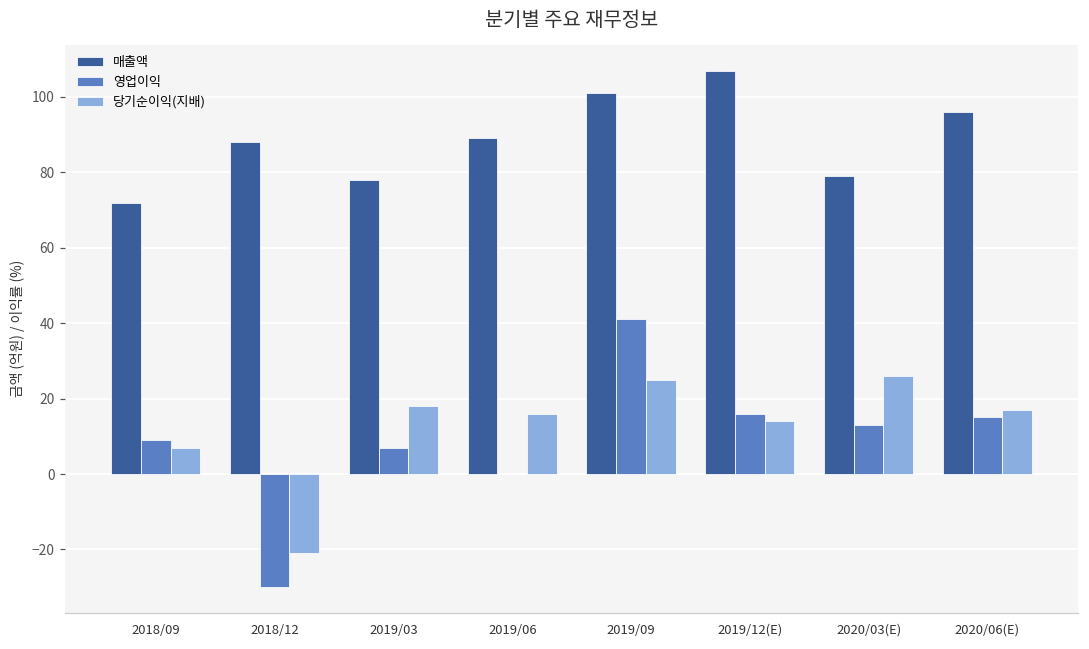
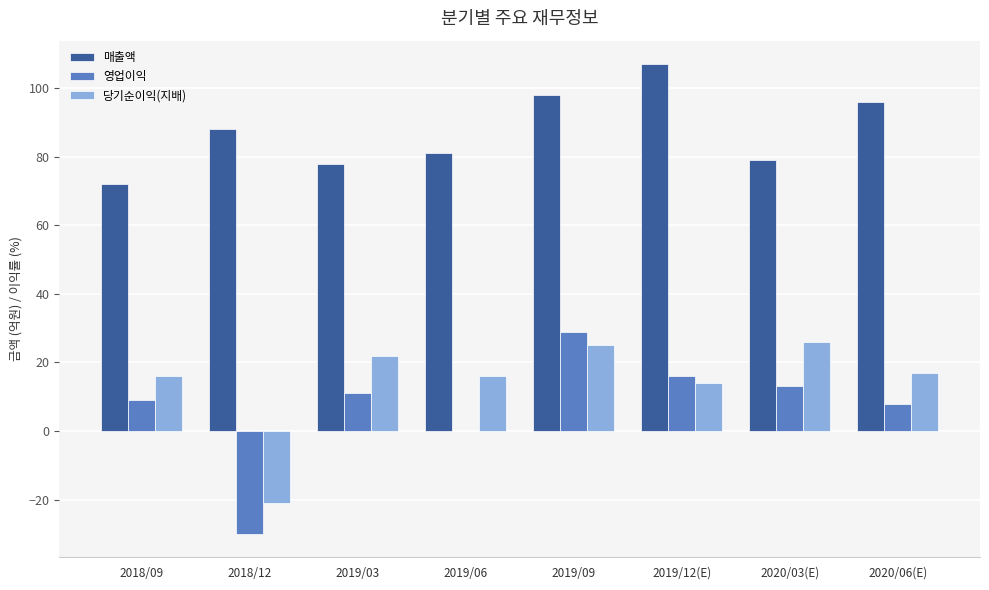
  {
    "매출액": {
      "2018/09": 72,
      "2018/12": 88,
      "2019/03": 78,
-     "2019/06": 89,
-     "2019/09": 101,
+     "2019/06": 81,
+     "2019/09": 98,
      "2019/12(E)": 107,
      "2020/03(E)": 79,
      "2020/06(E)": 96
    },
    "영업이익": {
      "2018/09": 9,
      "2018/12": -30,
-     "2019/03": 7,
+     "2019/03": 11,
      "2019/06": 0,
-     "2019/09": 41,
+     "2019/09": 29,
      "2019/12(E)": 16,
      "2020/03(E)": 13,
-     "2020/06(E)": 15
+     "2020/06(E)": 8
    },
    "당기순이익(지배)": {
-     "2018/09": 7,
+     "2018/09": 16,
      "2018/12": -21,
-     "2019/03": 18,
+     "2019/03": 22,
      "2019/06": 16,
      "2019/09": 25,
      "2019/12(E)": 14,
      "2020/03(E)": 26,
      "2020/06(E)": 17
    }
  }
